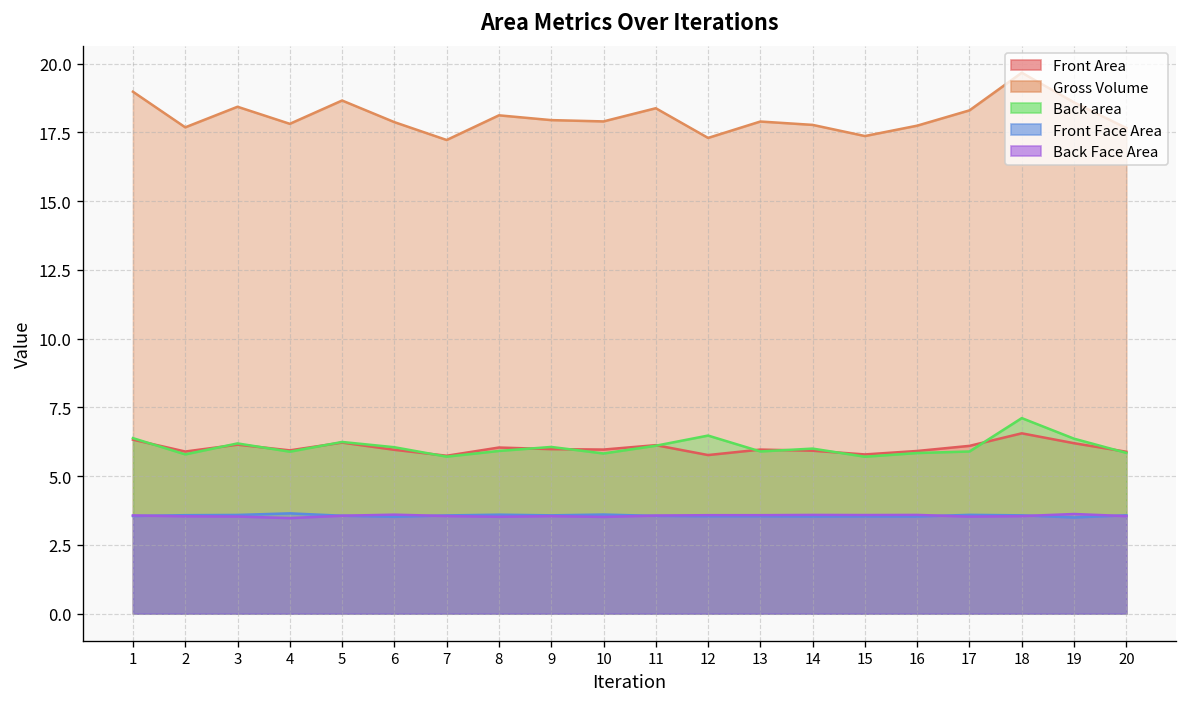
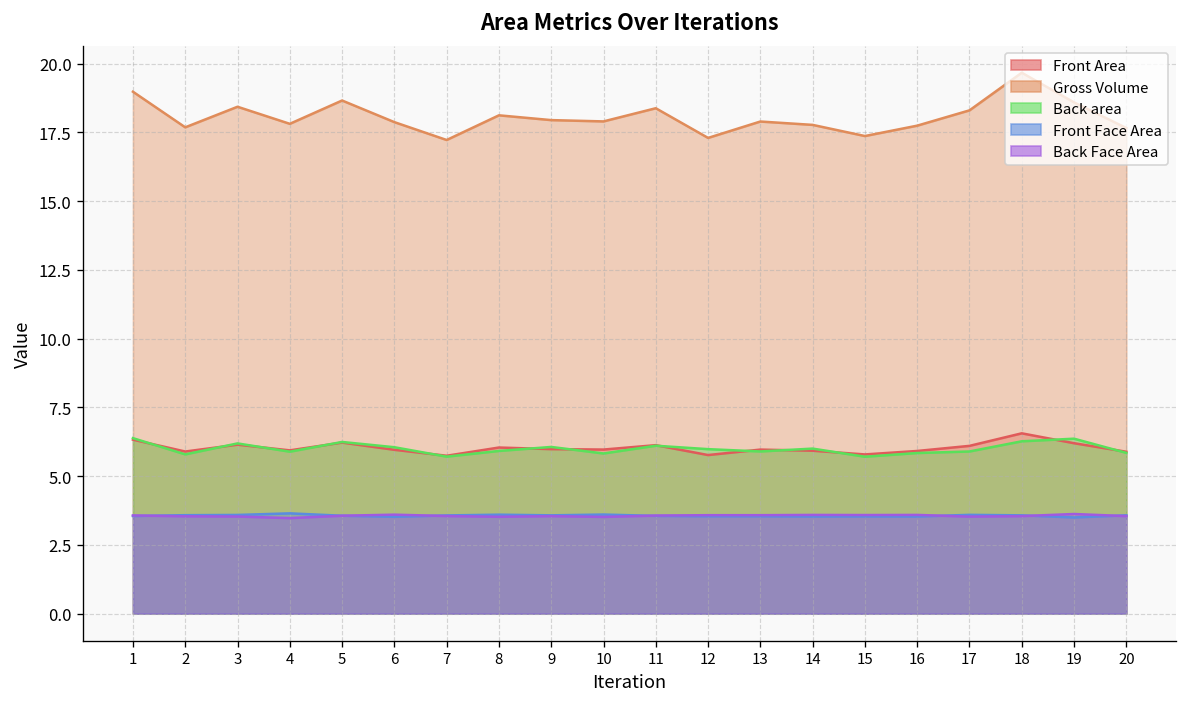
  {
    "Back area": {
      "8": 5.9,
      "10": 5.8,
-     "12": 6.5,
+     "12": 6.0,
      "17": 5.9,
-     "18": 7.1,
+     "18": 6.3,
      "19": 6.4
    }
  }
